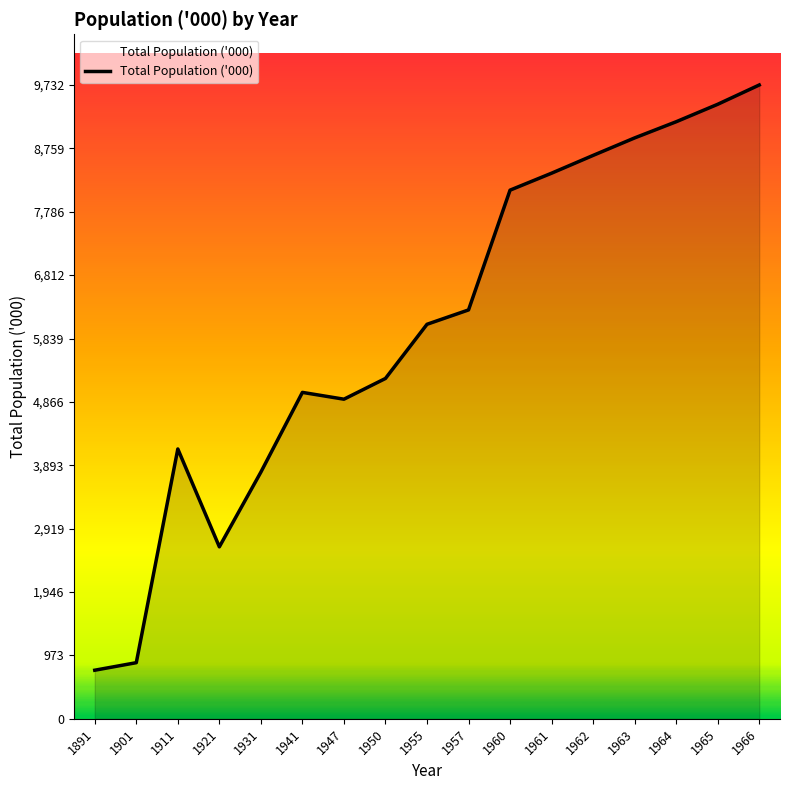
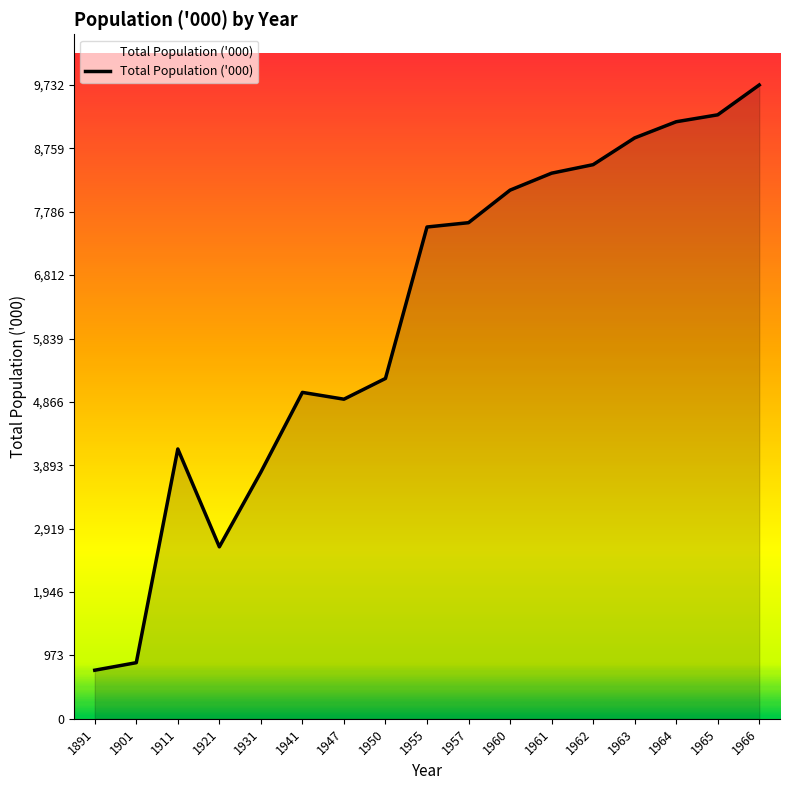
  {
    "1891": "700",
    "1901": "900",
    "1911": "4,100",
    "1921": "2,600",
    "1931": "3,800",
    "1941": "5,000",
    "1947": "4,900",
    "1950": "5,200",
-   "1955": "6,100",
-   "1957": "6,300",
+   "1955": "7,600",
+   "1957": "7,600",
    "1960": "8,100",
    "1961": "8,400",
-   "1962": "8,700",
+   "1962": "8,500",
    "1963": "8,900",
    "1964": "9,200",
-   "1965": "9,400",
+   "1965": "9,300",
    "1966": "9,700"
  }
